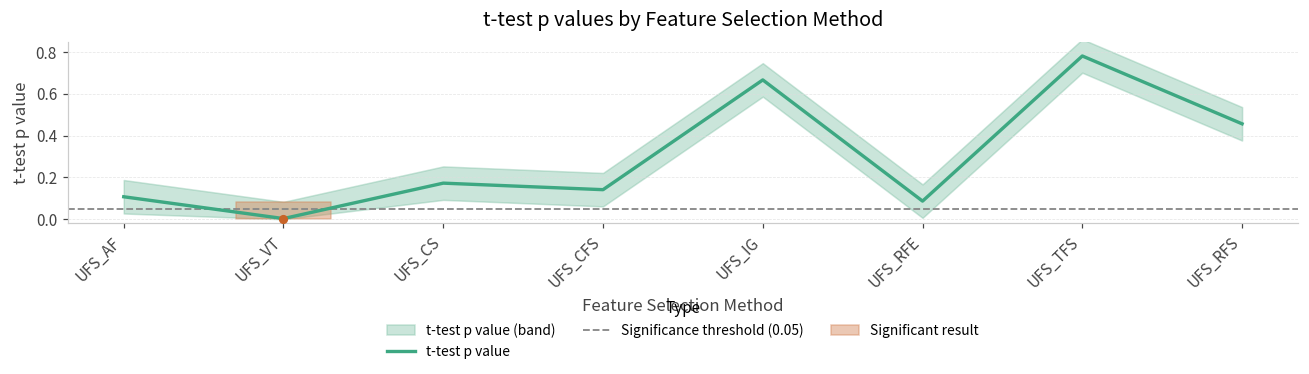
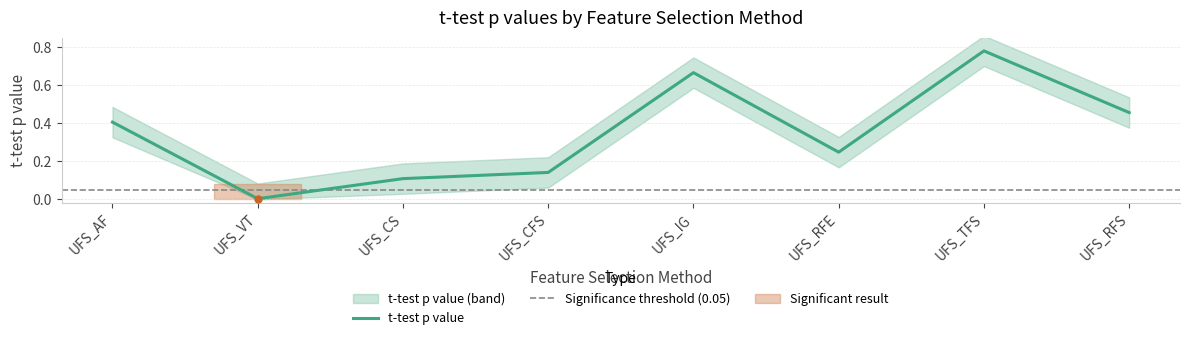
  {
    "t-test p value": {
-     "UFS_AF": 0.11,
-     "UFS_CS": 0.17,
+     "UFS_AF": 0.41,
+     "UFS_CS": 0.11,
      "UFS_CFS": 0.14,
      "UFS_IG": 0.67,
-     "UFS_RFE": 0.09,
+     "UFS_RFE": 0.25,
      "UFS_TFS": 0.78,
      "UFS_RFS": 0.46
    },
    "t-test p value (band)": {
      "UFS_VT": 0.08
    }
  }
